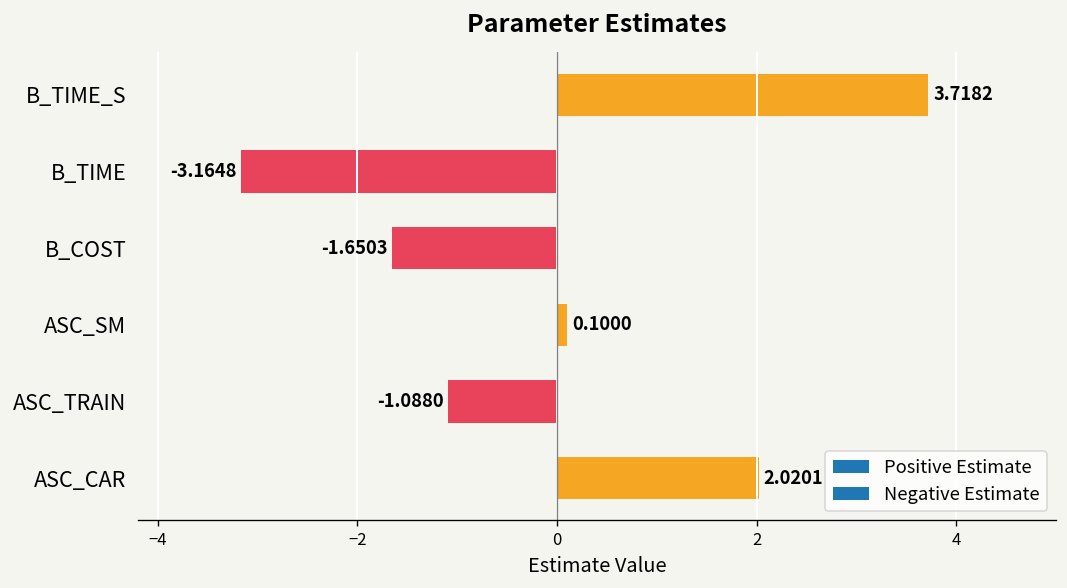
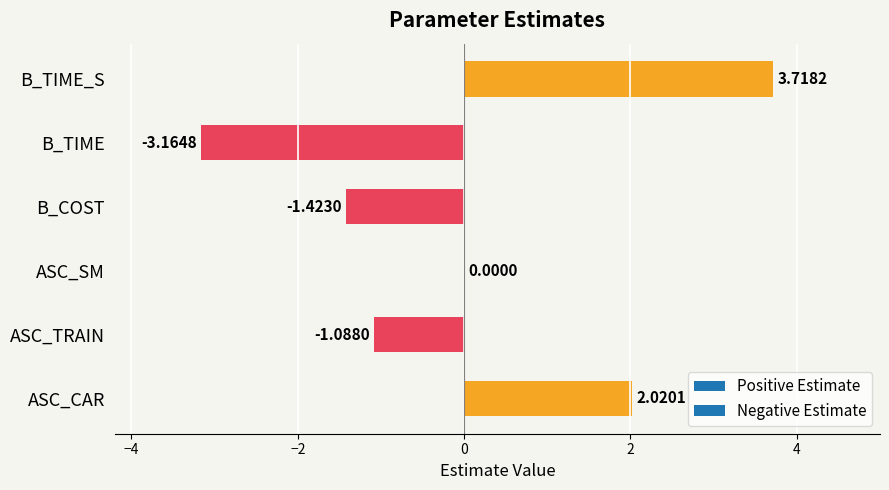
  {
    "B_TIME_S": 3.7182,
    "B_TIME": -3.1648,
-   "B_COST": -1.6503,
-   "ASC_SM": 0.1000,
+   "B_COST": -1.4230,
+   "ASC_SM": 0.0000,
    "ASC_TRAIN": -1.0880,
    "ASC_CAR": 2.0201
  }
